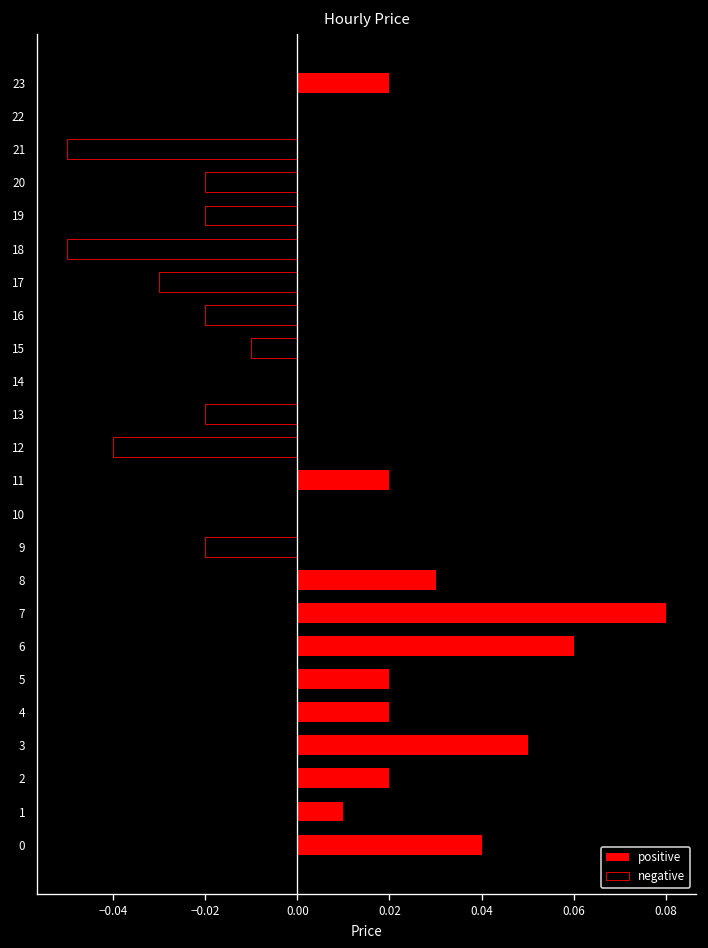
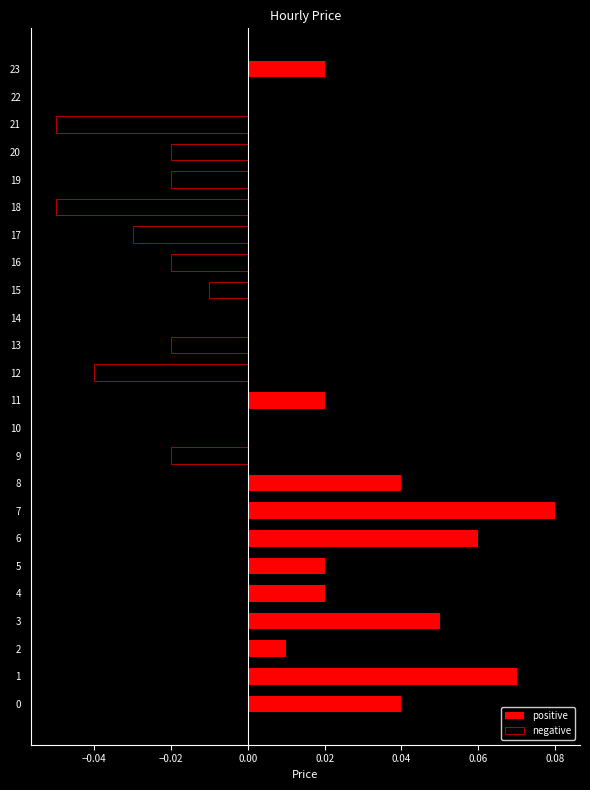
  {
    "positive": {
      "23": 0.02,
      "22": 0.00,
      "21": 0.00,
      "20": 0.00,
      "19": 0.00,
      "18": 0.00,
      "17": 0.00,
      "16": 0.00,
      "15": 0.00,
      "14": 0.00,
      "13": 0.00,
      "12": 0.00,
      "11": 0.02,
      "10": 0.00,
      "9": 0.00,
-     "8": 0.03,
+     "8": 0.04,
      "7": 0.08,
      "6": 0.06,
      "5": 0.02,
      "4": 0.02,
      "3": 0.05,
-     "2": 0.02,
-     "1": 0.01,
+     "2": 0.01,
+     "1": 0.07,
      "0": 0.04
    },
    "negative": {
      "23": 0.00,
      "22": 0.00,
      "21": -0.05,
      "20": -0.02,
      "19": -0.02,
      "18": -0.05,
      "17": -0.03,
      "16": -0.02,
      "15": -0.01,
      "14": 0.00,
      "13": -0.02,
      "12": -0.04,
      "11": 0.00,
      "10": 0.00,
      "9": -0.02,
      "8": 0.00,
      "7": 0.00,
      "6": 0.00,
      "5": 0.00,
      "4": 0.00,
      "3": 0.00,
      "2": 0.00,
      "1": 0.00,
      "0": 0.00
    }
  }
